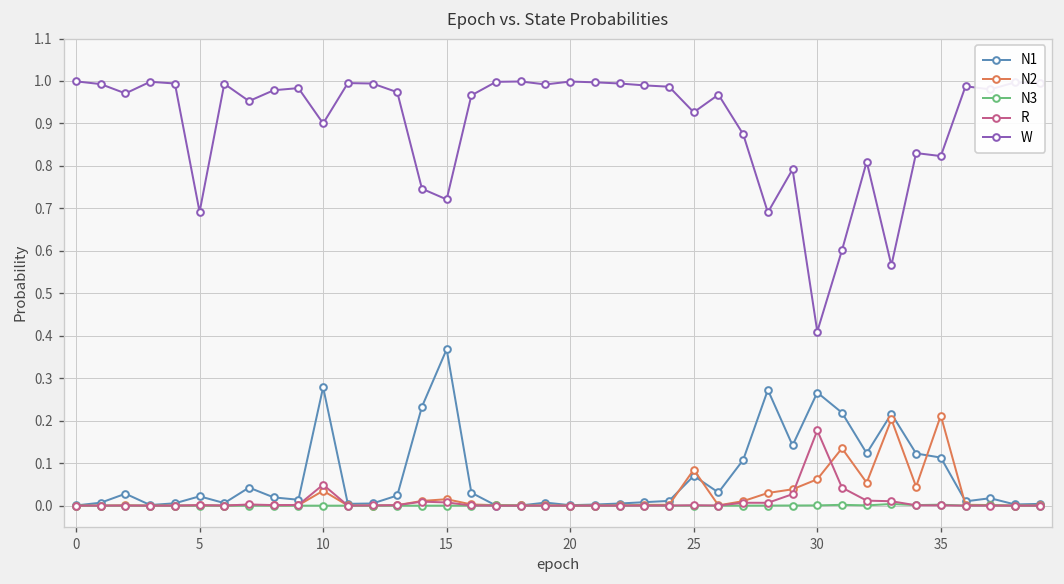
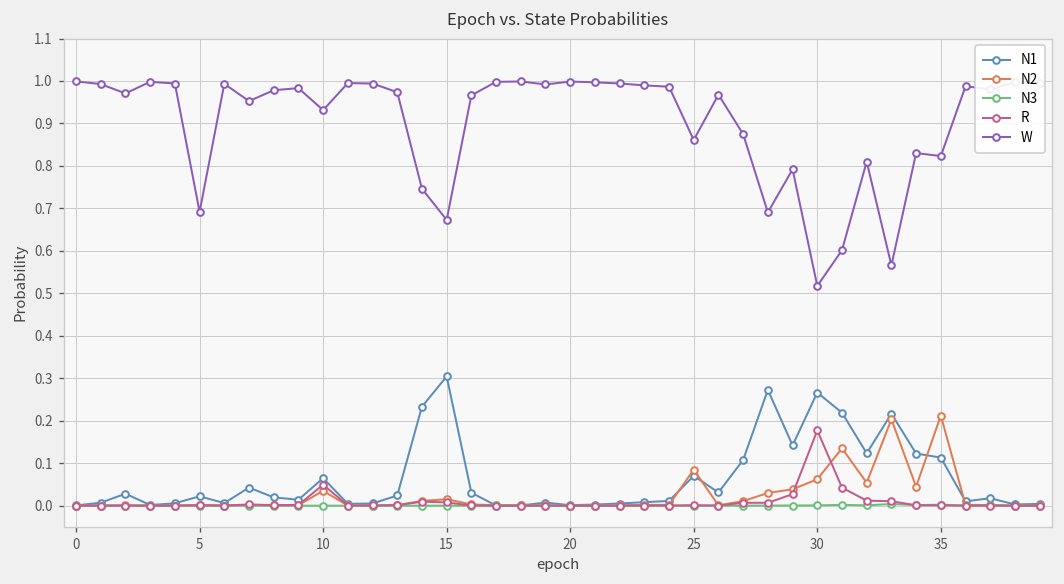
  {
    "N1": {
      "5": 0.02,
-     "10": 0.28,
-     "15": 0.37,
+     "10": 0.06,
+     "15": 0.30,
      "25": 0.07,
      "30": 0.27,
      "35": 0.11
    },
    "N2": {
      "10": 0.04,
      "15": 0.02,
      "25": 0.08,
      "30": 0.06,
      "35": 0.21
    },
    "N3": {
      "10": 0.00,
      "15": 0.00,
      "30": 0.00
    },
    "R": {
      "10": 0.05,
      "15": 0.01,
      "30": 0.18
    },
    "W": {
      "0": 1.00,
      "5": 0.69,
-     "10": 0.90,
-     "15": 0.72,
+     "10": 0.93,
+     "15": 0.67,
      "20": 1.00,
-     "25": 0.93,
-     "30": 0.41,
+     "25": 0.86,
+     "30": 0.52,
      "35": 0.82
    }
  }
